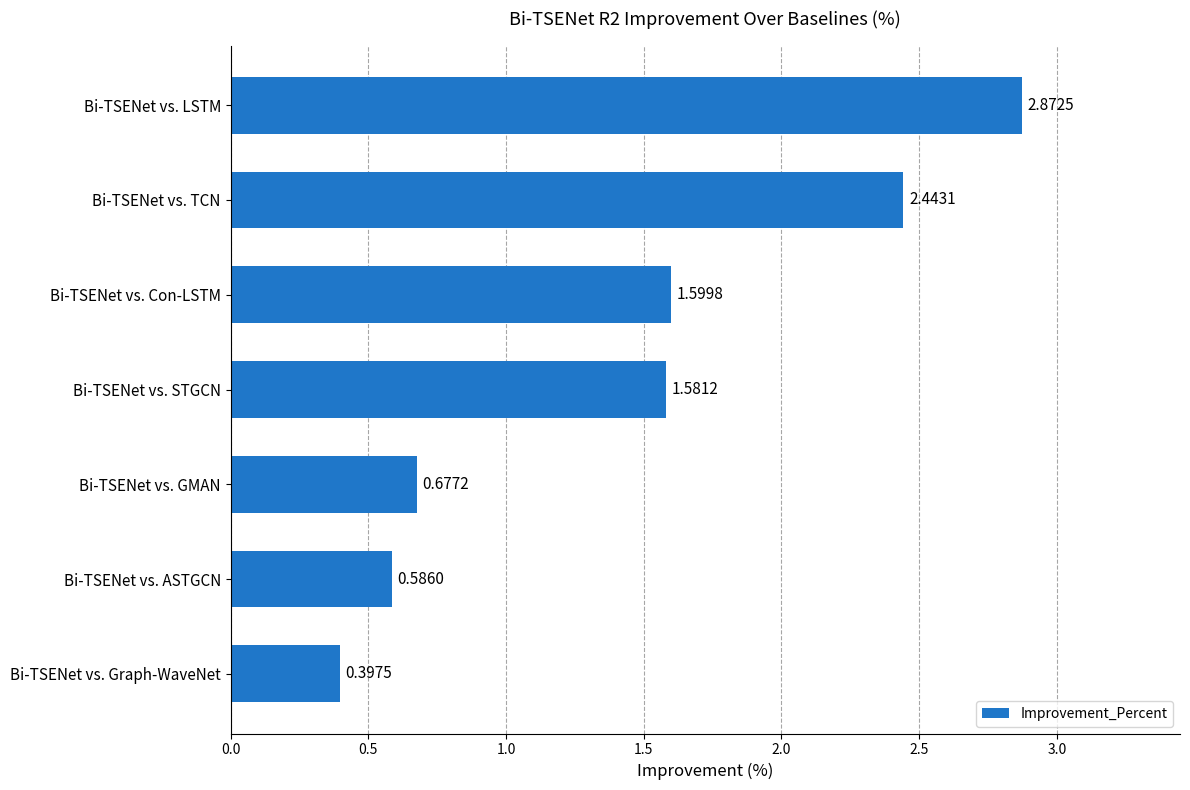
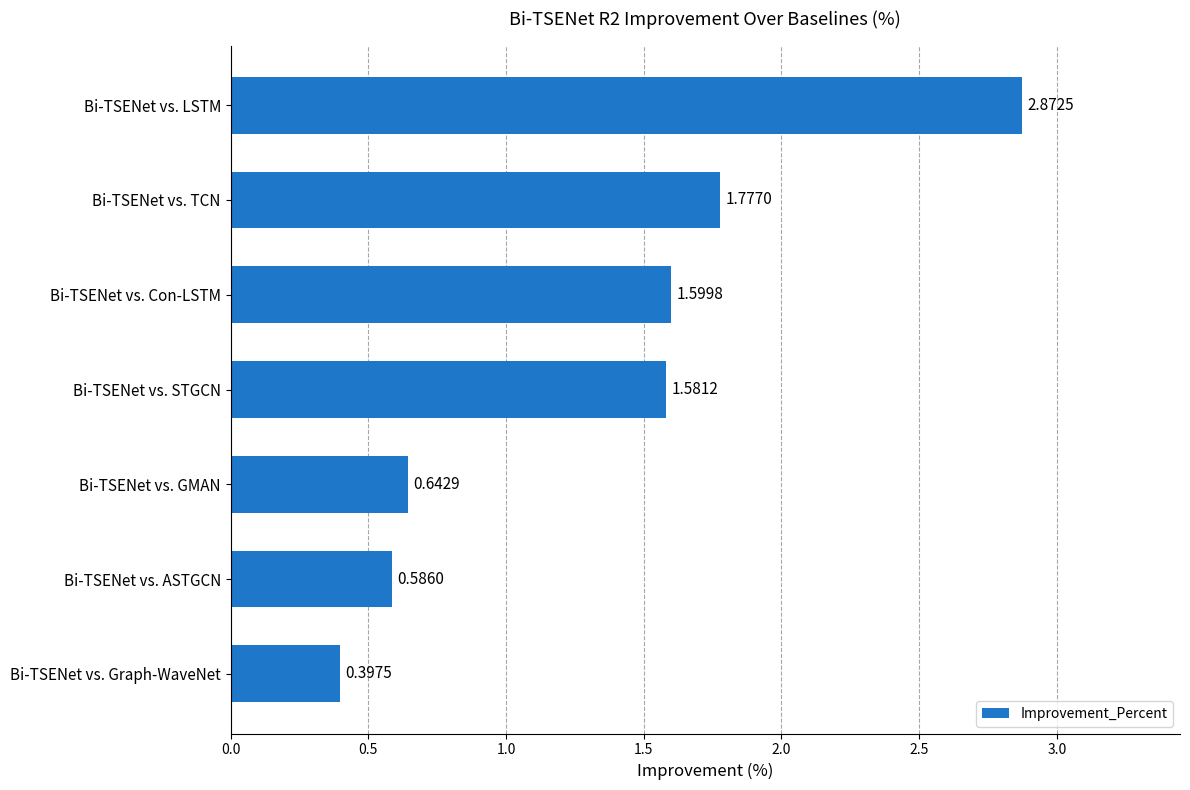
  {
    "Bi-TSENet vs. LSTM": 2.8725,
-   "Bi-TSENet vs. TCN": 2.4431,
+   "Bi-TSENet vs. TCN": 1.7770,
    "Bi-TSENet vs. Con-LSTM": 1.5998,
    "Bi-TSENet vs. STGCN": 1.5812,
-   "Bi-TSENet vs. GMAN": 0.6772,
+   "Bi-TSENet vs. GMAN": 0.6429,
    "Bi-TSENet vs. ASTGCN": 0.5860,
    "Bi-TSENet vs. Graph-WaveNet": 0.3975
  }
